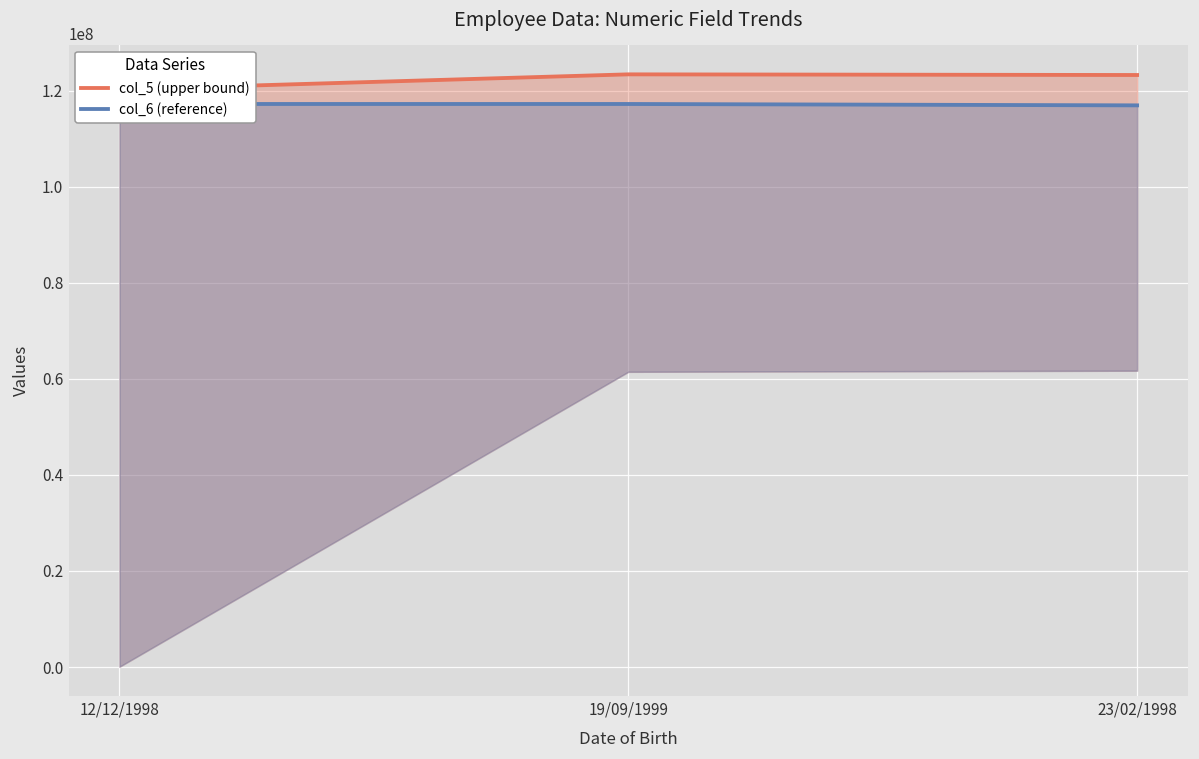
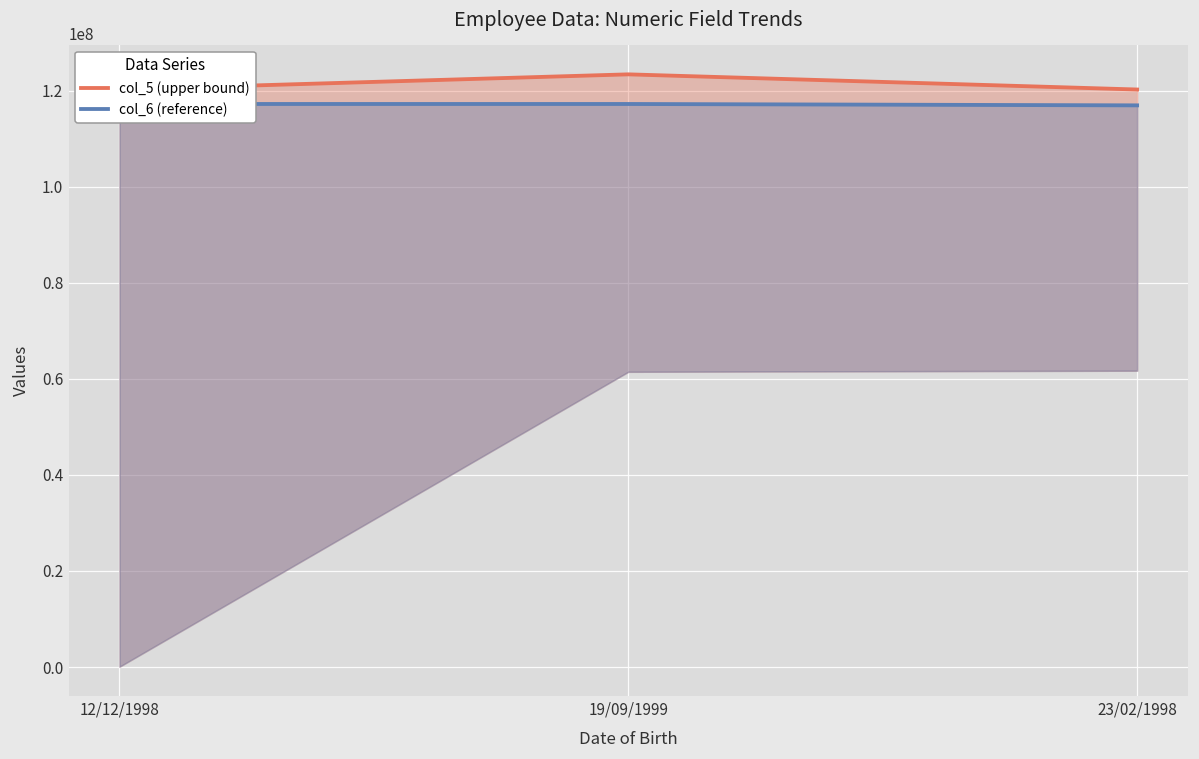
  {
    "col_5 (upper bound)": {
      "19/09/1999": 123000000,
-     "23/02/1998": 123000000
+     "23/02/1998": 120000000
    },
    "col_6 (reference)": {
      "19/09/1999": 117000000,
      "23/02/1998": 117000000
    }
  }
